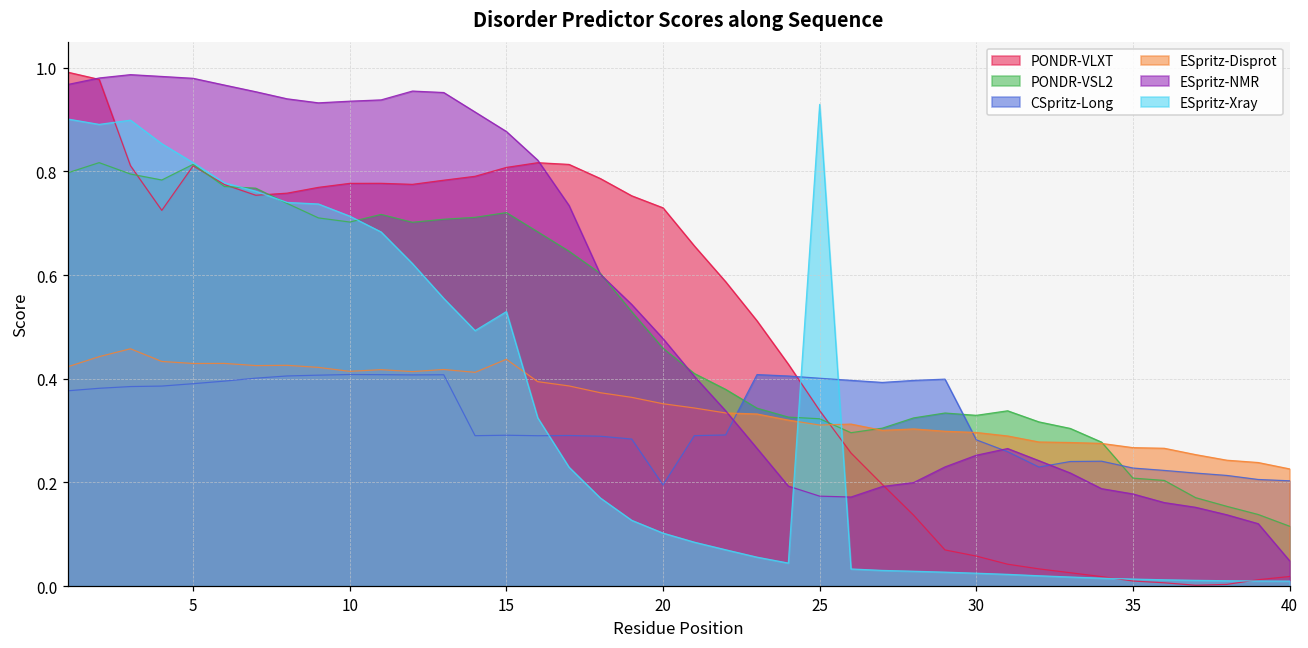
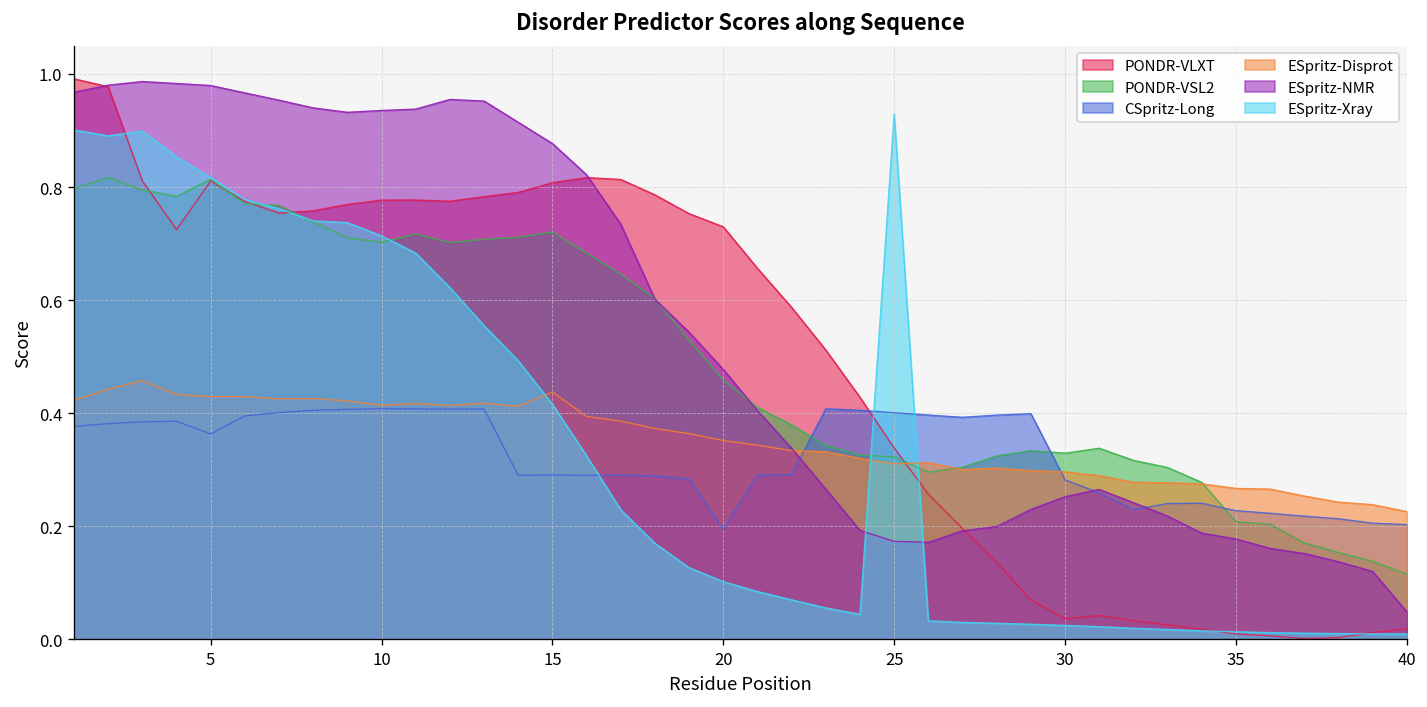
  {
    "PONDR-VLXT": {
      "10": 0.78,
      "15": 0.81,
      "20": 0.73,
      "25": 0.34,
-     "30": 0.06,
+     "30": 0.04,
      "40": 0.02
    },
    "PONDR-VSL2": {
      "10": 0.70,
      "15": 0.72,
      "20": 0.46,
      "25": 0.32,
      "30": 0.33,
      "35": 0.21,
      "40": 0.12
    },
    "CSpritz-Long": {
-     "5": 0.39,
+     "5": 0.36,
      "10": 0.41,
      "15": 0.29,
      "20": 0.20,
      "25": 0.40,
      "30": 0.28,
      "35": 0.23,
      "40": 0.20
    },
    "ESpritz-Disprot": {
      "5": 0.43,
      "10": 0.41,
      "15": 0.44,
      "20": 0.35,
      "25": 0.31,
      "30": 0.30,
      "35": 0.27,
      "40": 0.23
    },
    "ESpritz-NMR": {
      "5": 0.98,
      "10": 0.94,
      "15": 0.88,
      "20": 0.48,
      "25": 0.17,
      "30": 0.25,
      "35": 0.18,
      "40": 0.05
    },
    "ESpritz-Xray": {
      "10": 0.71,
-     "15": 0.53,
+     "15": 0.42,
      "20": 0.10,
      "25": 0.93,
      "30": 0.02,
      "40": 0.01
    }
  }
